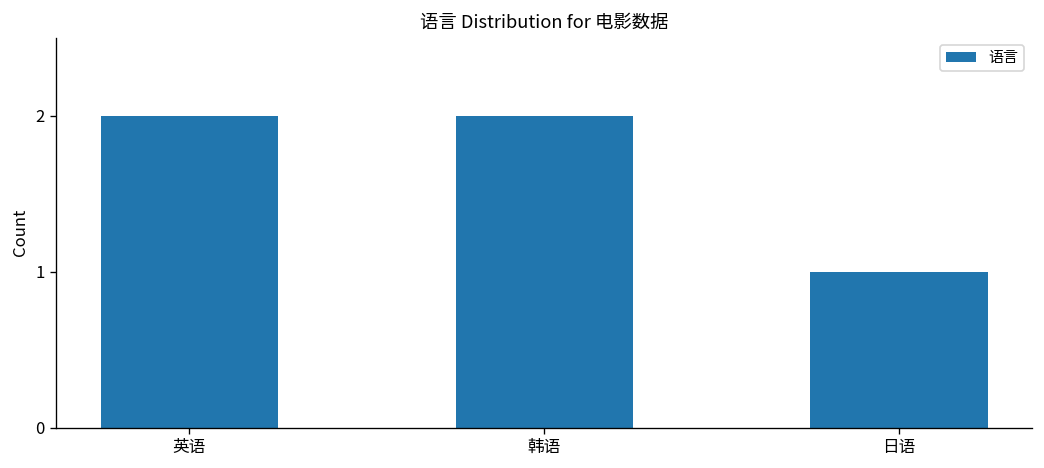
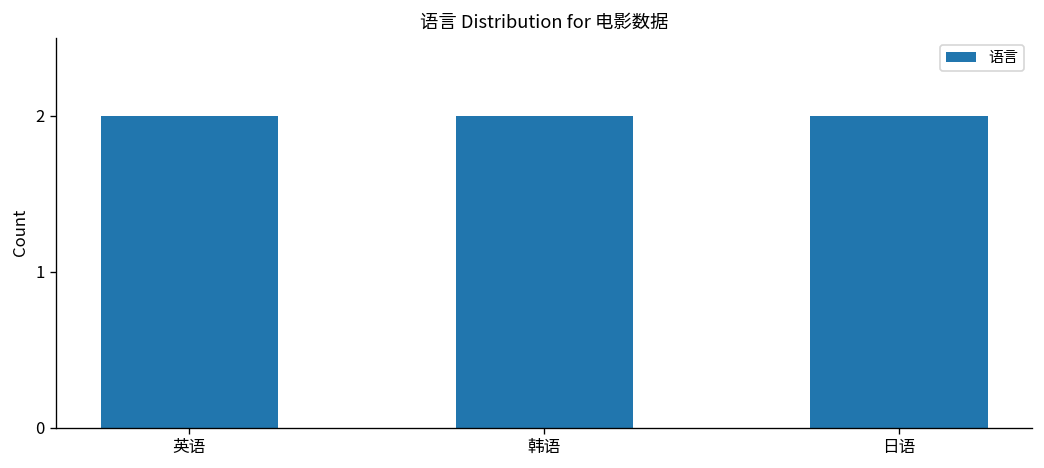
  {
    "英语": 2,
    "韩语": 2,
-   "日语": 1
+   "日语": 2
  }
